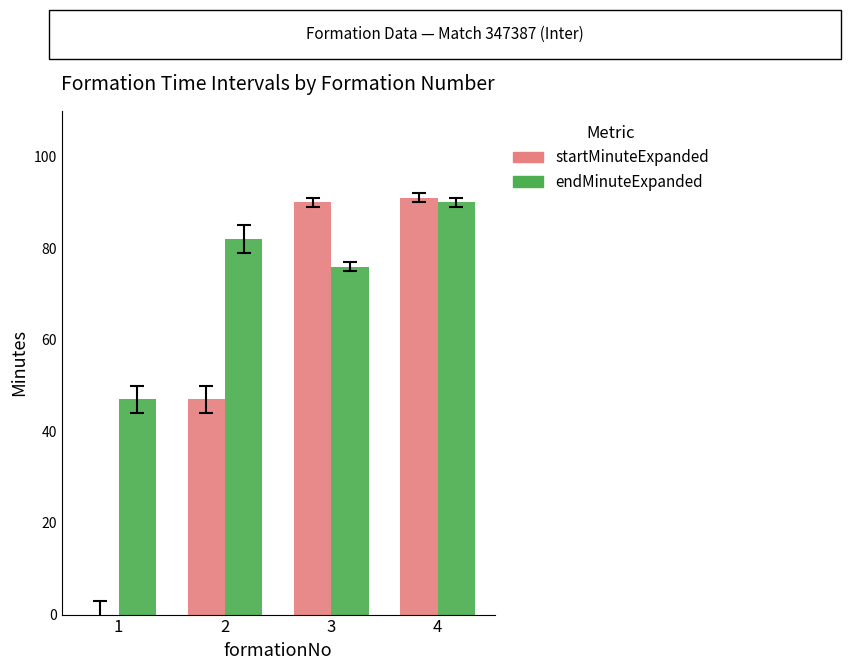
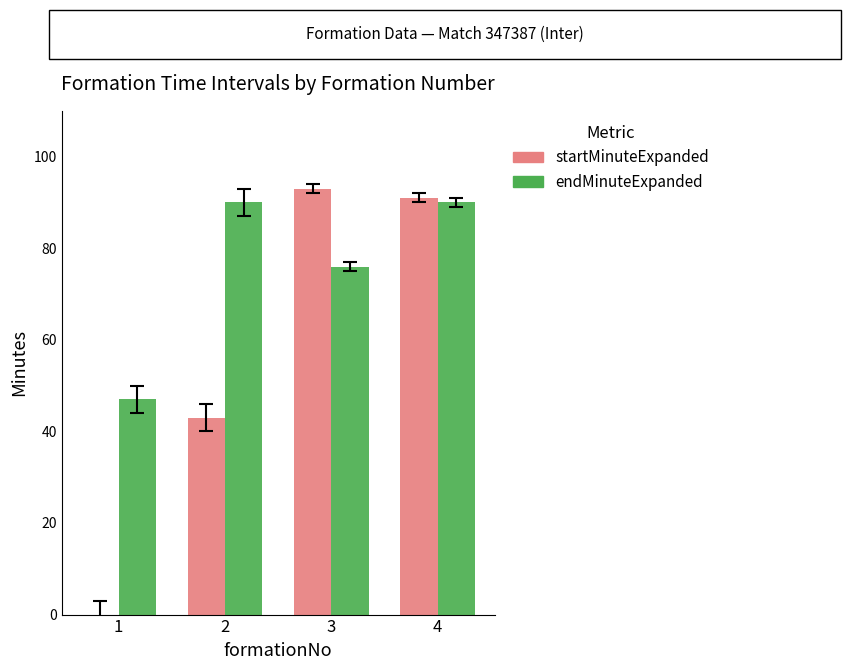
  {
    "startMinuteExpanded": {
      "1": 0,
-     "2": 47,
-     "3": 90,
+     "2": 43,
+     "3": 93,
      "4": 91
    },
    "endMinuteExpanded": {
      "1": 47,
-     "2": 82,
+     "2": 90,
      "3": 76,
      "4": 90
    }
  }
